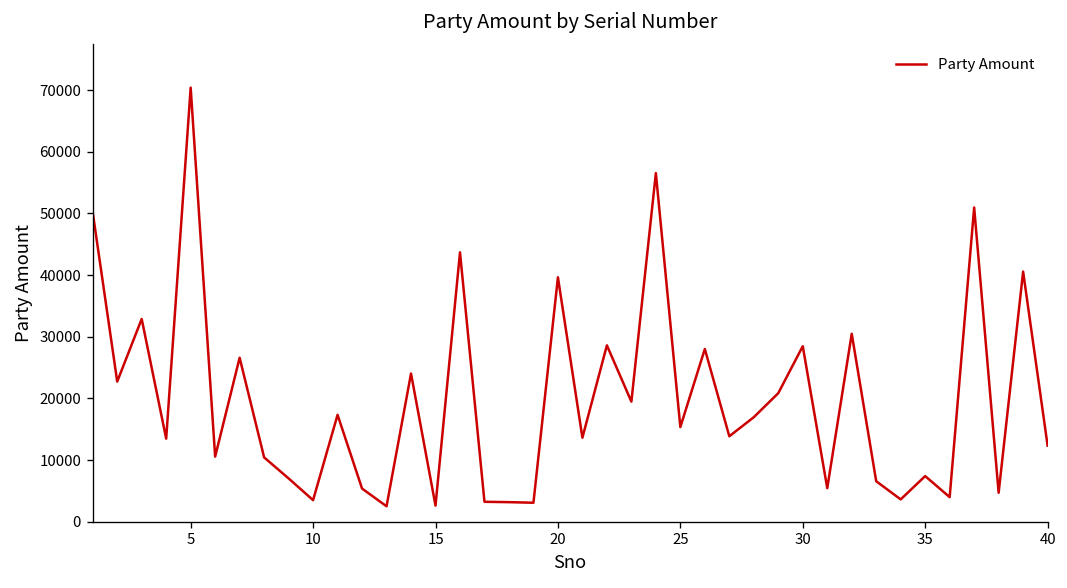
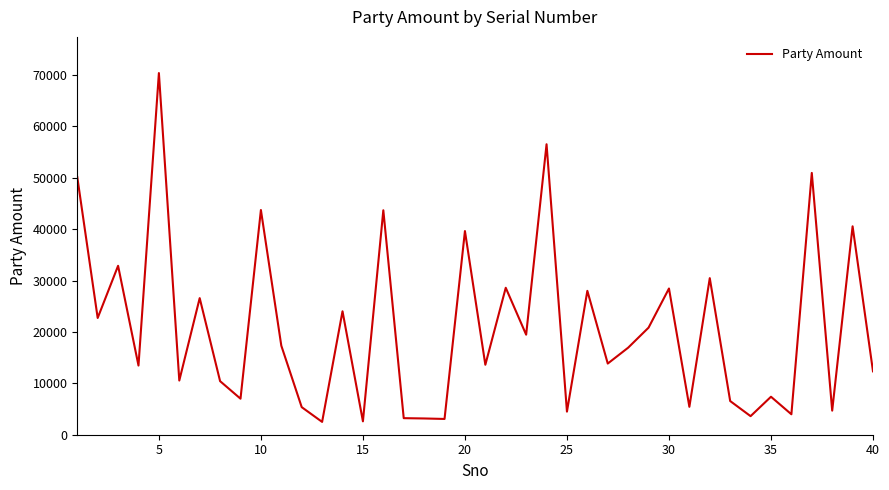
  {
    "5": 70000,
-   "10": 3000,
+   "10": 44000,
    "15": 3000,
    "20": 40000,
-   "25": 15000,
+   "25": 4000,
    "30": 28000,
    "35": 7000,
    "40": 12000
  }
